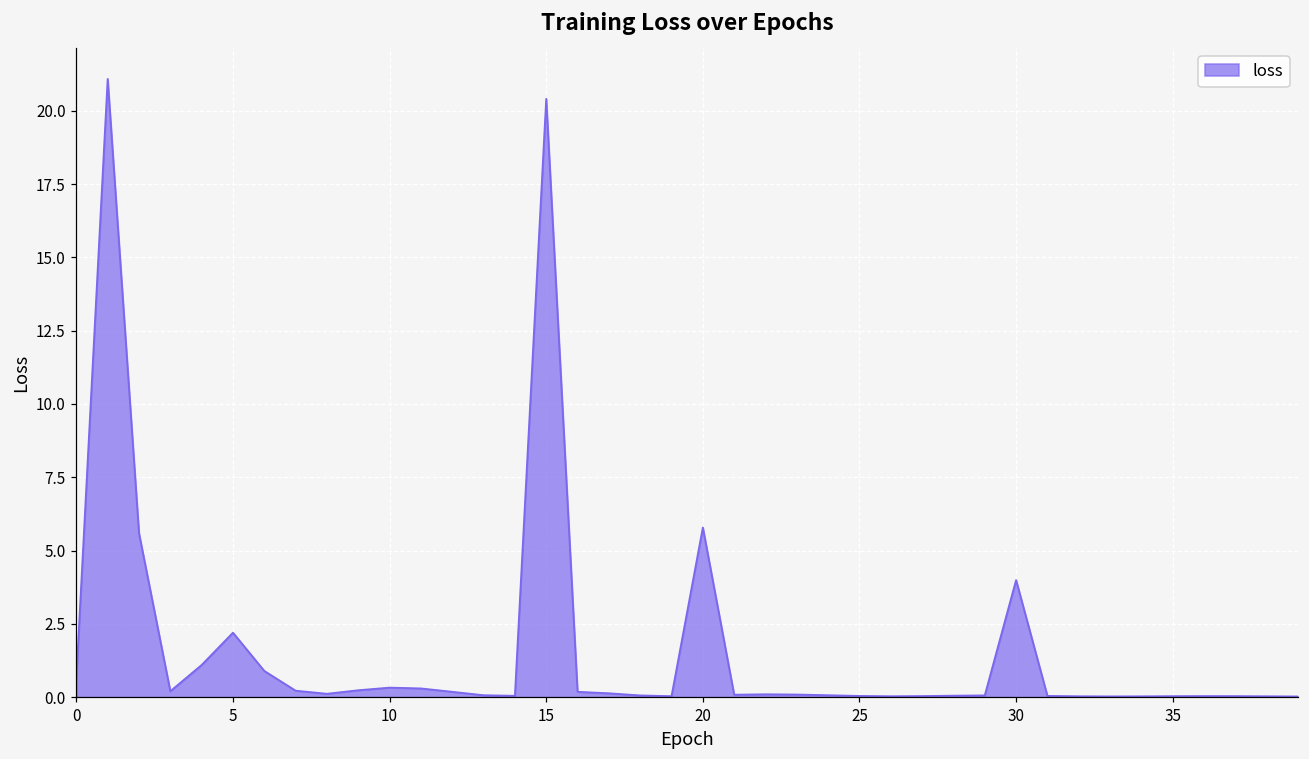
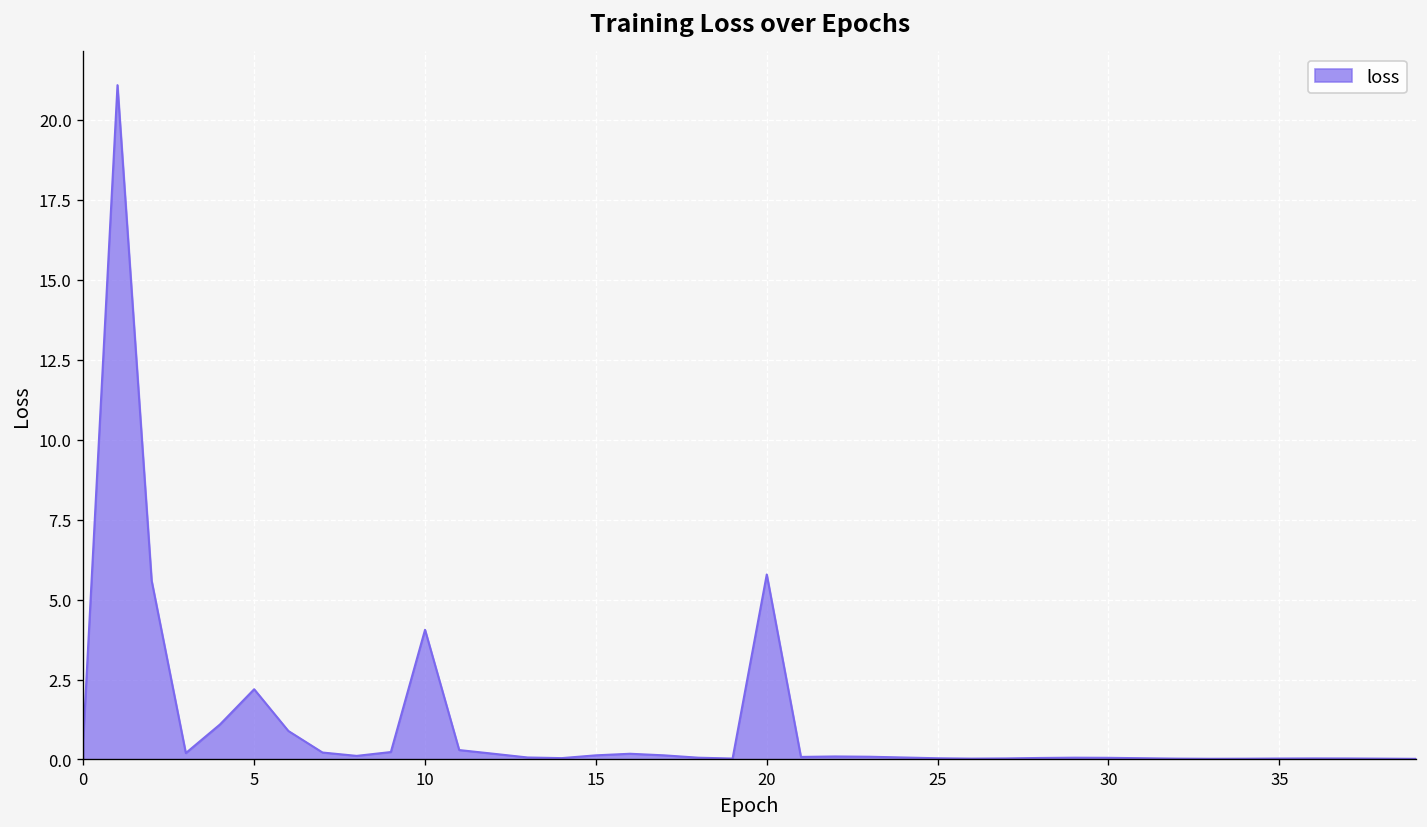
  {
    "0": 0.7,
    "5": 2.2,
-   "10": 0.3,
-   "15": 20.4,
+   "10": 4.1,
+   "15": 0.1,
    "20": 5.8,
    "25": 0.0,
-   "30": 4.0,
+   "30": 0.1,
    "35": 0.0
  }
